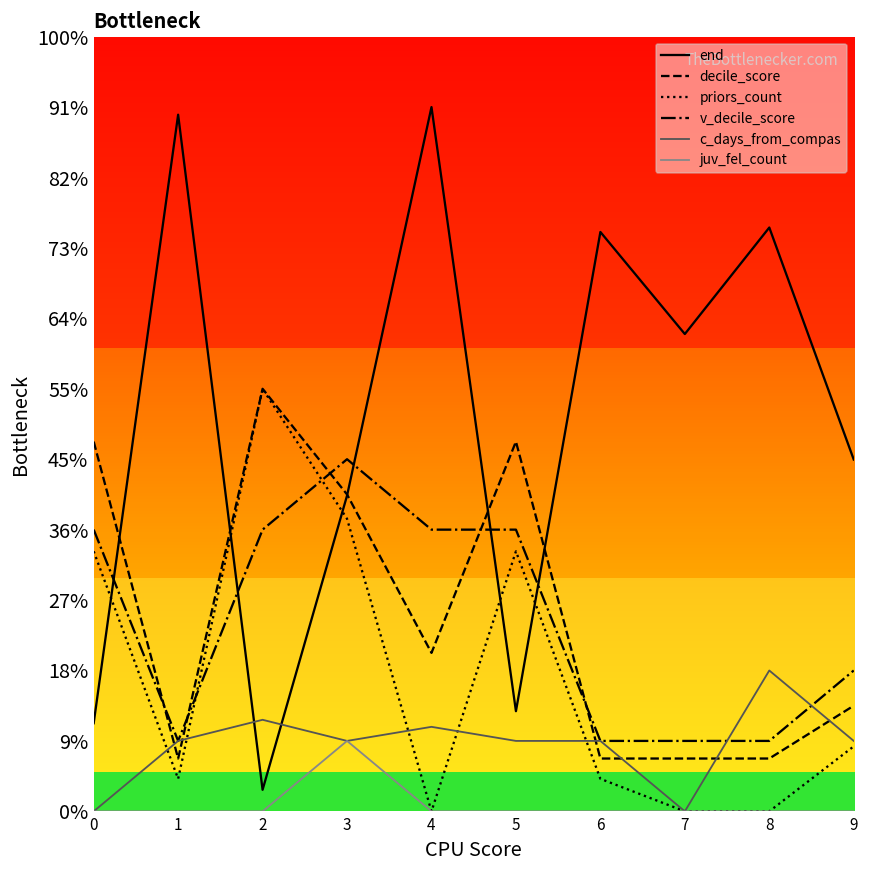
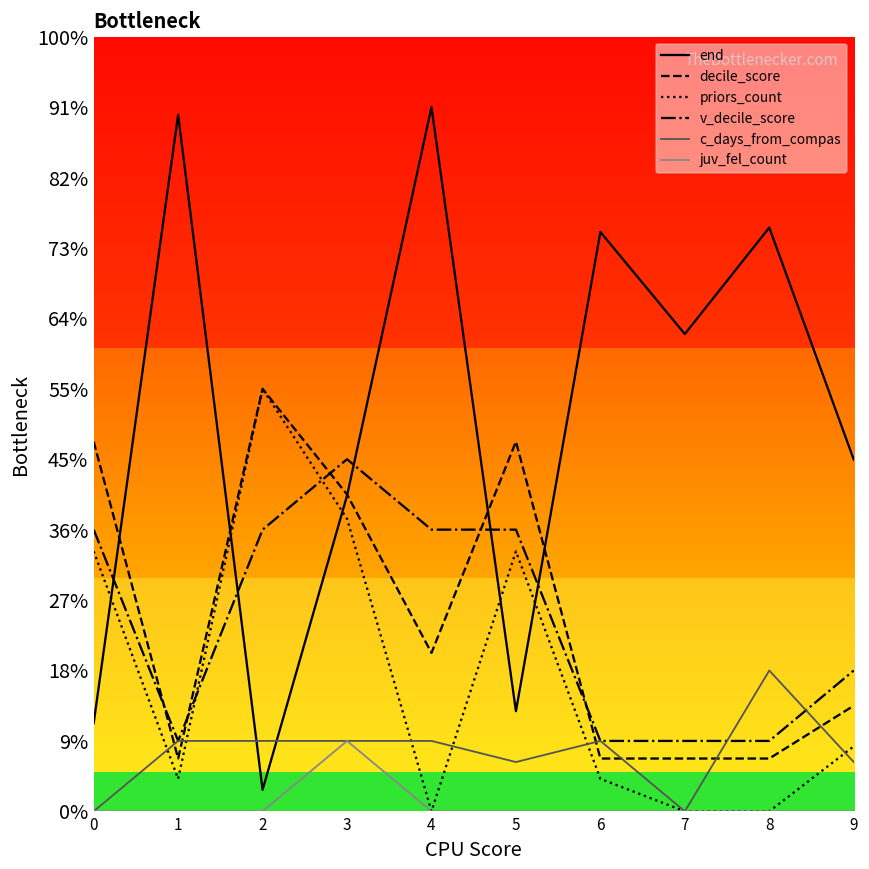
  {
    "c_days_from_compas": {
-     "2": "12%",
-     "4": "11%",
-     "5": "9%",
+     "2": "9%",
+     "4": "9%",
+     "5": "6%",
      "8": "18%",
-     "9": "9%"
+     "9": "6%"
    },
    "juv_fel_count": {
      "1": "0%",
      "2": "0%",
      "5": "0%",
      "6": "0%",
      "9": "0%"
    }
  }
